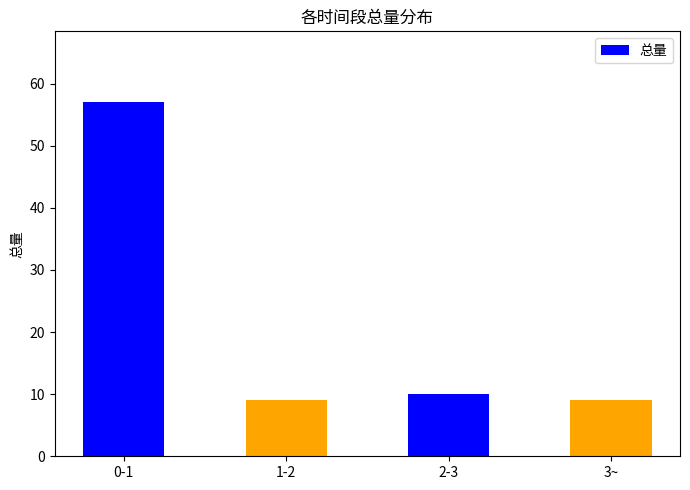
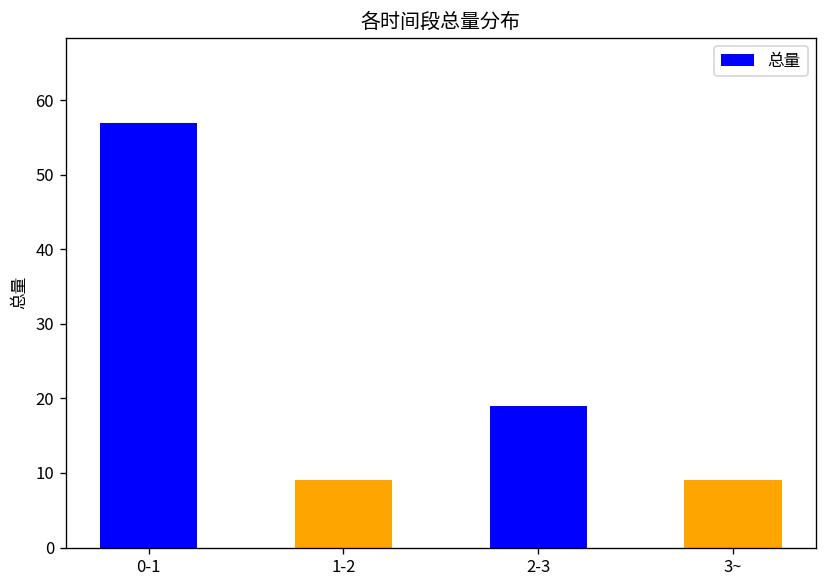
  {
    "0-1": 57,
    "1-2": 9,
-   "2-3": 10,
+   "2-3": 19,
    "3~": 9
  }
